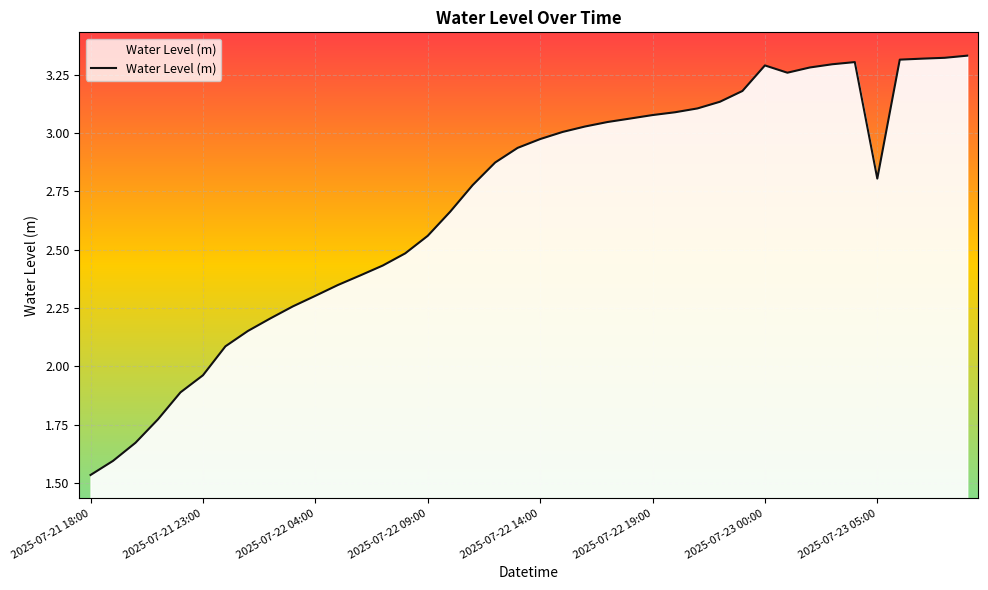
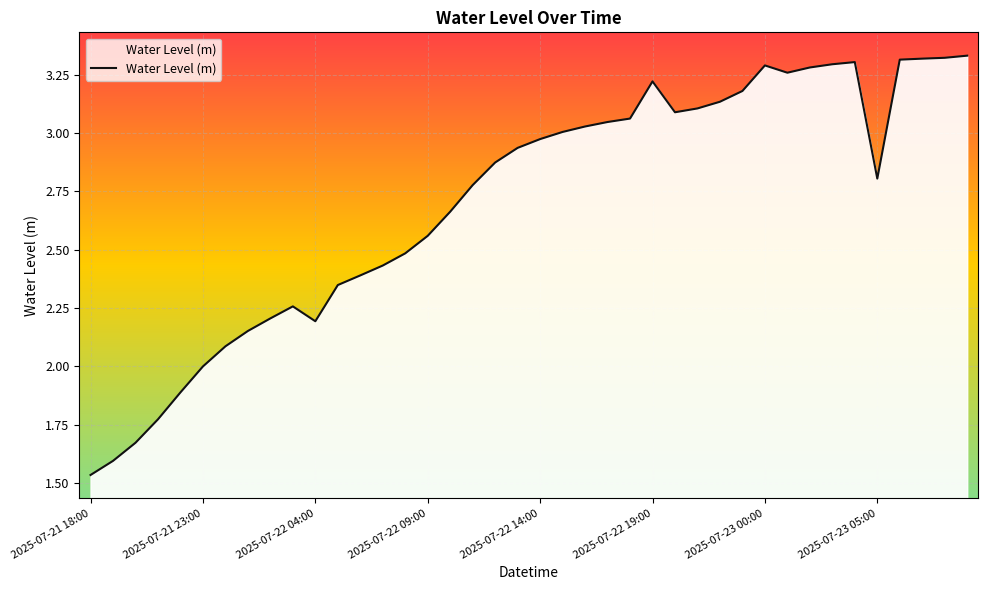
  {
    "2025-07-21 18:00": 1.53,
-   "2025-07-21 23:00": 1.96,
-   "2025-07-22 04:00": 2.30,
+   "2025-07-21 23:00": 2.00,
+   "2025-07-22 04:00": 2.19,
    "2025-07-22 09:00": 2.56,
    "2025-07-22 14:00": 2.97,
-   "2025-07-22 19:00": 3.08,
+   "2025-07-22 19:00": 3.22,
    "2025-07-23 00:00": 3.29,
    "2025-07-23 05:00": 2.81
  }
